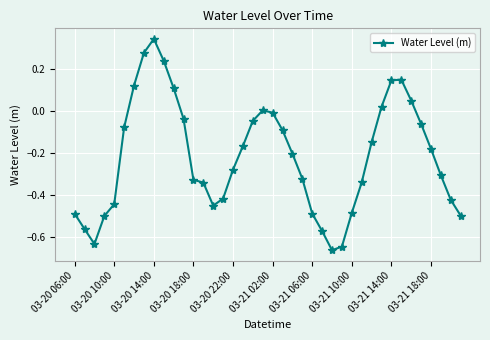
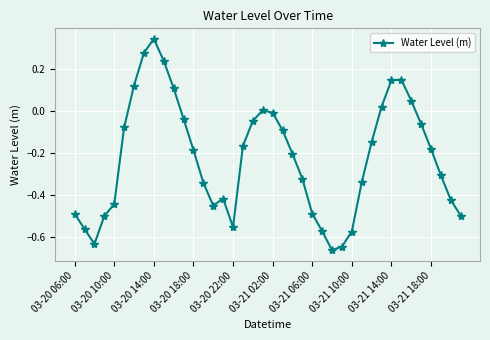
  {
    "03-20 06:00": -0.49,
    "03-20 10:00": -0.44,
    "03-20 14:00": 0.35,
-   "03-20 18:00": -0.33,
-   "03-20 22:00": -0.28,
+   "03-20 18:00": -0.19,
+   "03-20 22:00": -0.55,
    "03-21 02:00": -0.01,
    "03-21 06:00": -0.49,
-   "03-21 10:00": -0.49,
+   "03-21 10:00": -0.58,
    "03-21 14:00": 0.15,
    "03-21 18:00": -0.18
  }
